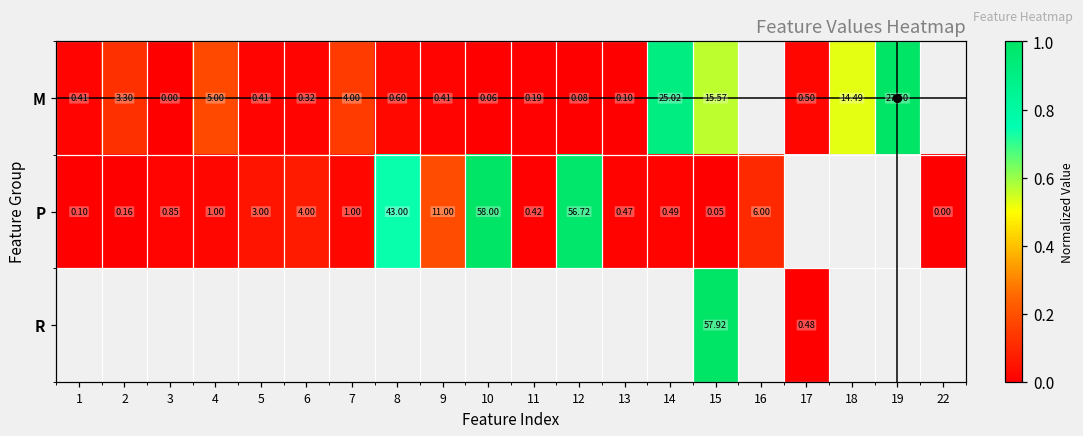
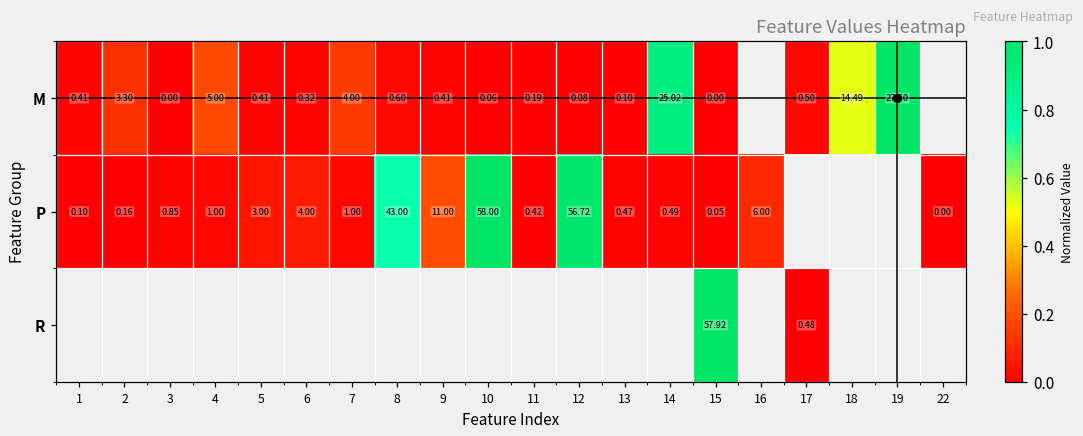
  {
    "M": {
-     "15": 15.57
+     "15": 0.00
    }
  }
